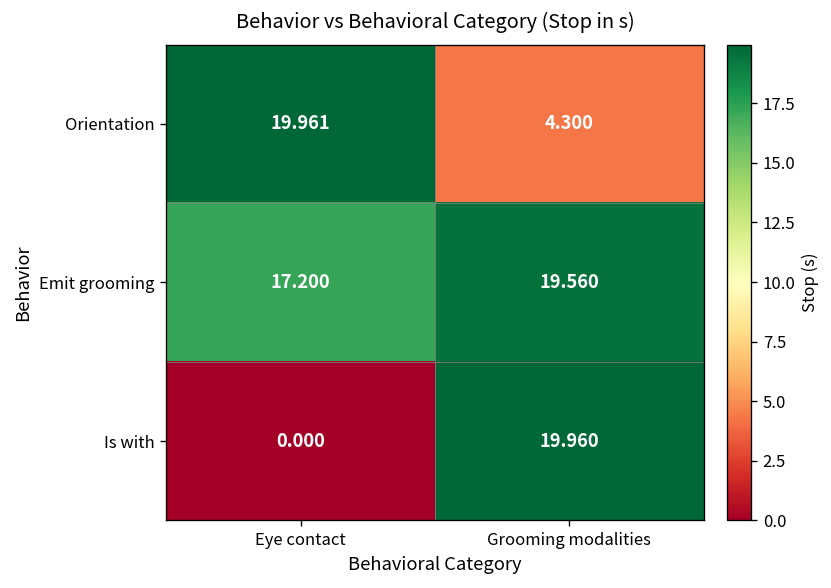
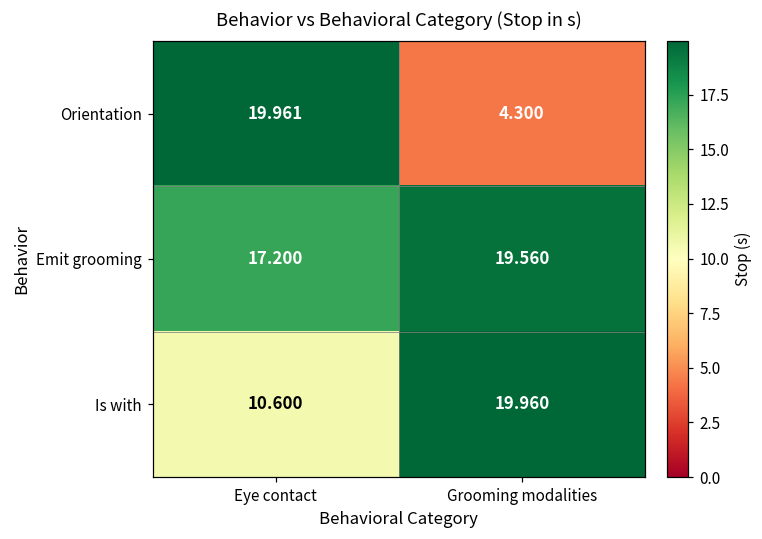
  {
    "Orientation": {
      "Eye contact": 19.961,
      "Grooming modalities": 4.300
    },
    "Emit grooming": {
      "Eye contact": 17.200,
      "Grooming modalities": 19.560
    },
    "Is with": {
-     "Eye contact": 0.000,
+     "Eye contact": 10.600,
      "Grooming modalities": 19.960
    }
  }
